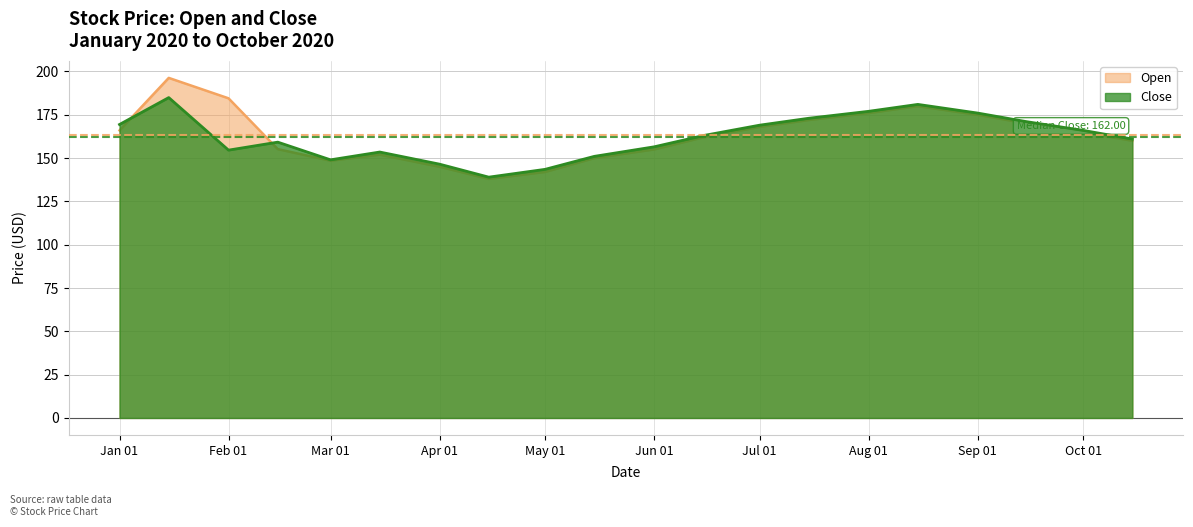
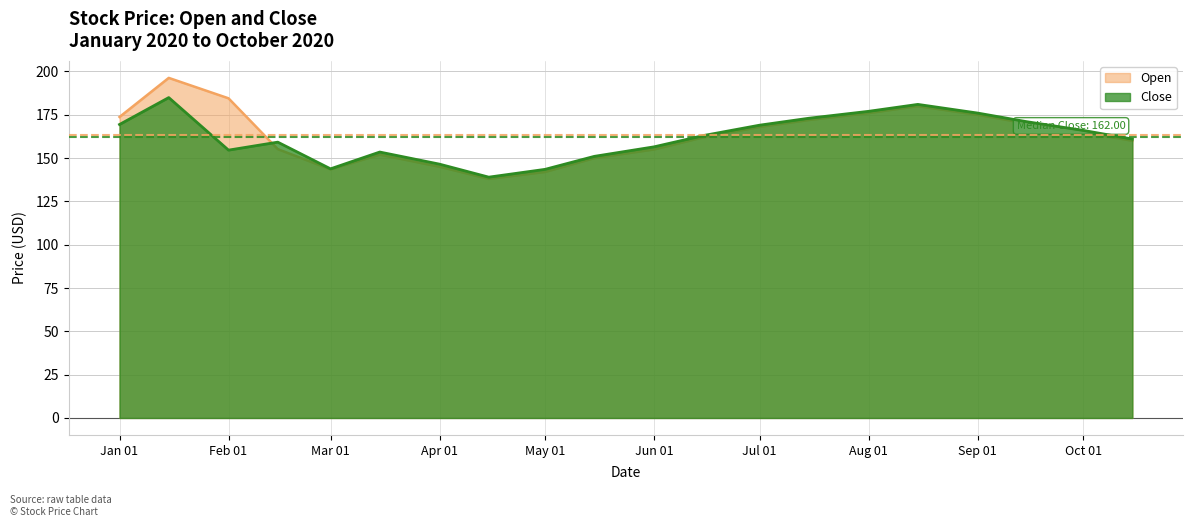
  {
    "Open": {
-     "Jan 01": 166,
+     "Jan 01": 174,
      "Feb 01": 185,
-     "Mar 01": 149,
+     "Mar 01": 144,
      "Apr 01": 145,
      "May 01": 142,
      "Jun 01": 155
    },
    "Close": {
      "Jan 01": 169,
      "Feb 01": 155,
-     "Mar 01": 149,
+     "Mar 01": 144,
      "Apr 01": 147,
      "May 01": 144,
      "Jun 01": 157
    }
  }
